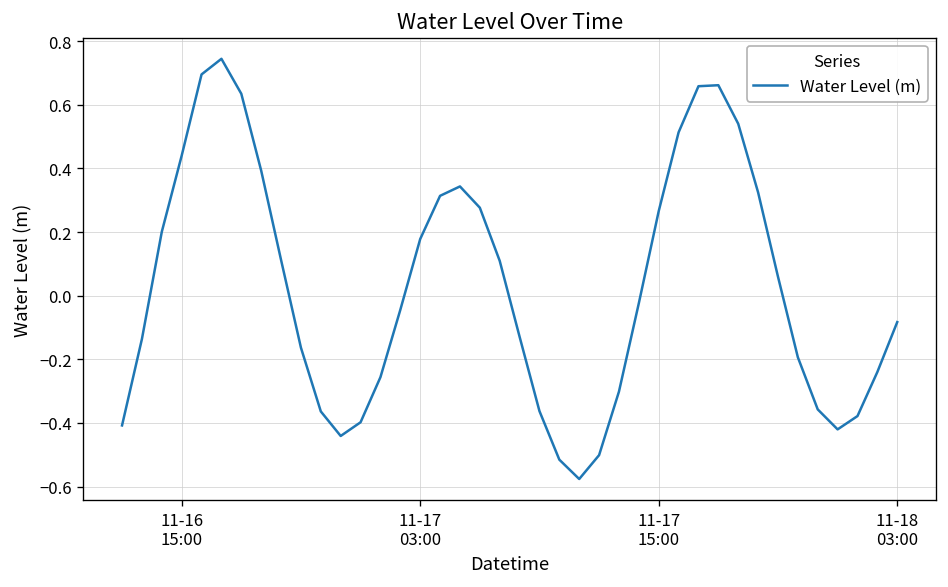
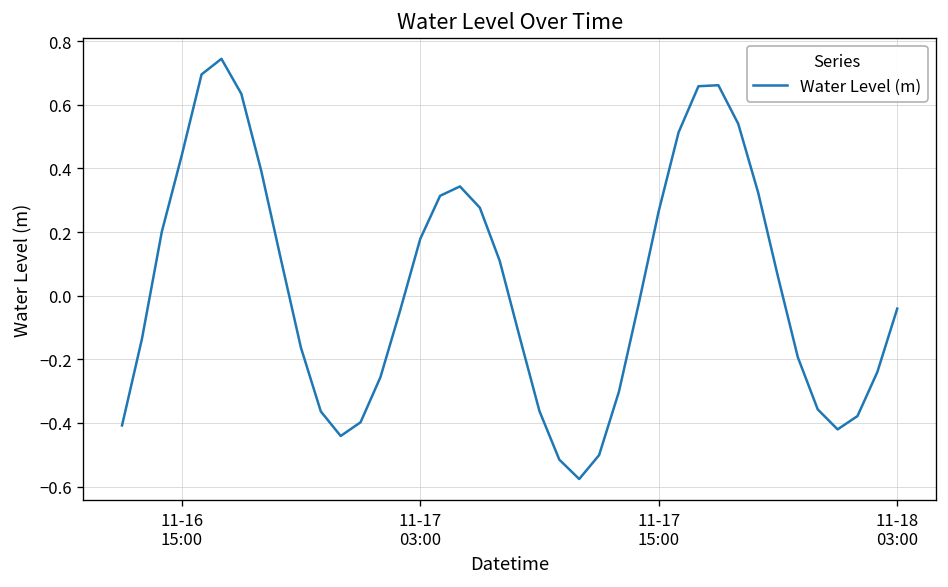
  {
    "11-16 15:00": 0.44,
    "11-17 03:00": 0.18,
    "11-17 15:00": 0.27,
-   "11-18 03:00": -0.08
+   "11-18 03:00": -0.04
  }
